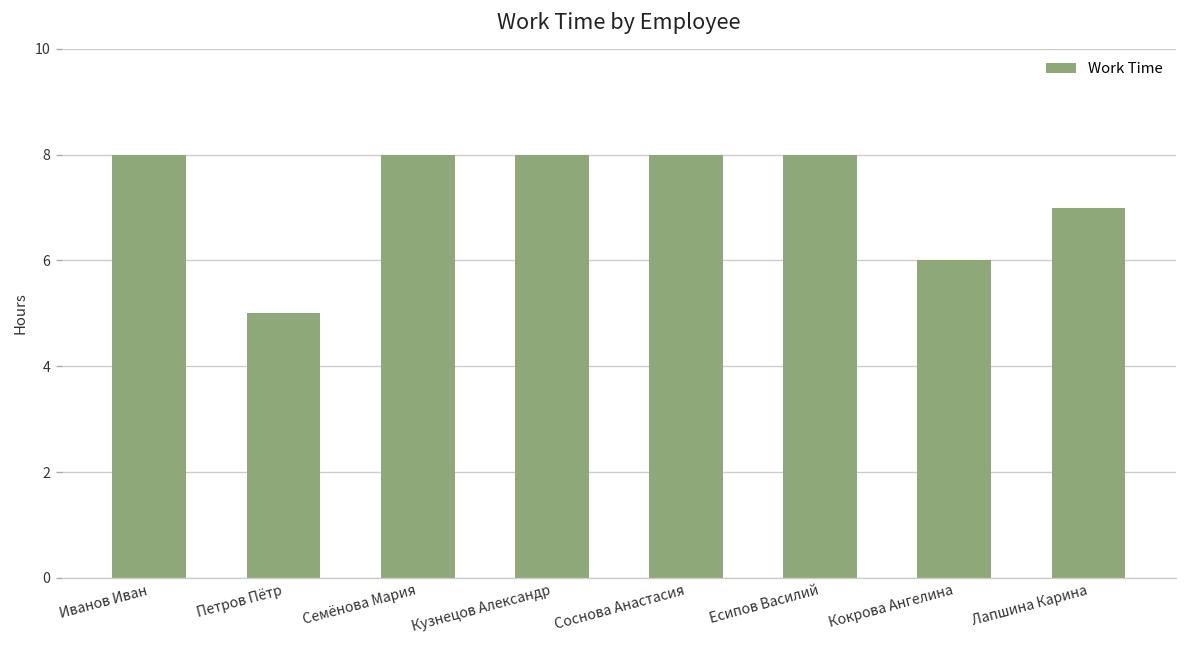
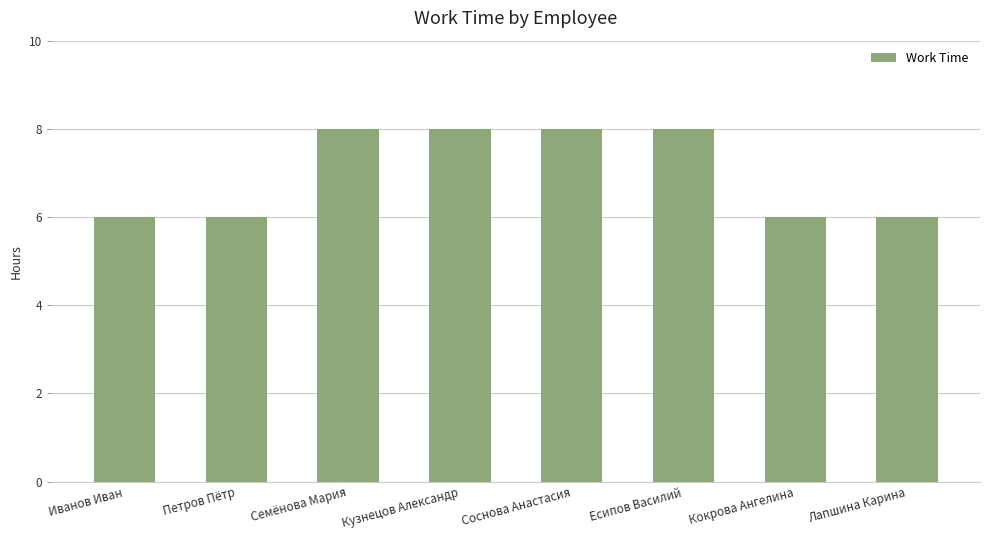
  {
-   "Иванов Иван": 8,
-   "Петров Пётр": 5,
+   "Иванов Иван": 6,
+   "Петров Пётр": 6,
    "Семёнова Мария": 8,
    "Кузнецов Александр": 8,
    "Соснова Анастасия": 8,
    "Есипов Василий": 8,
    "Кокрова Ангелина": 6,
-   "Лапшина Карина": 7
+   "Лапшина Карина": 6
  }
